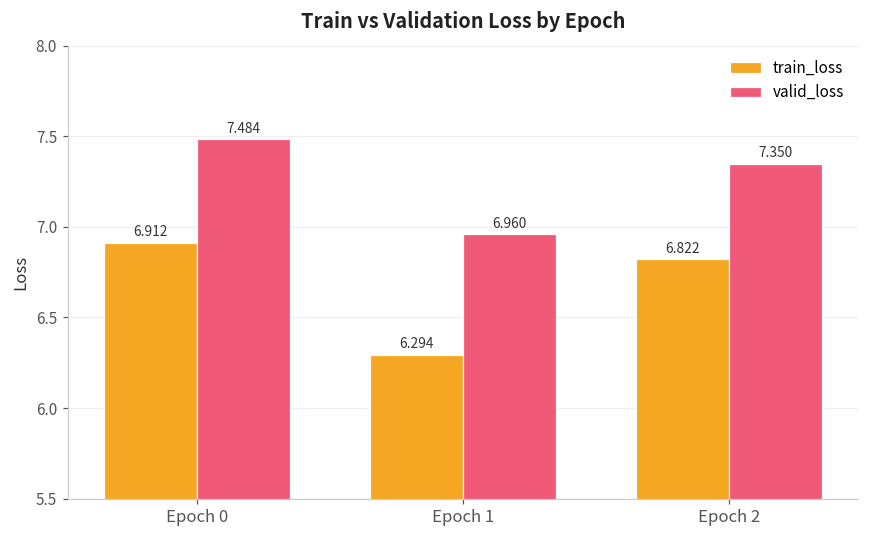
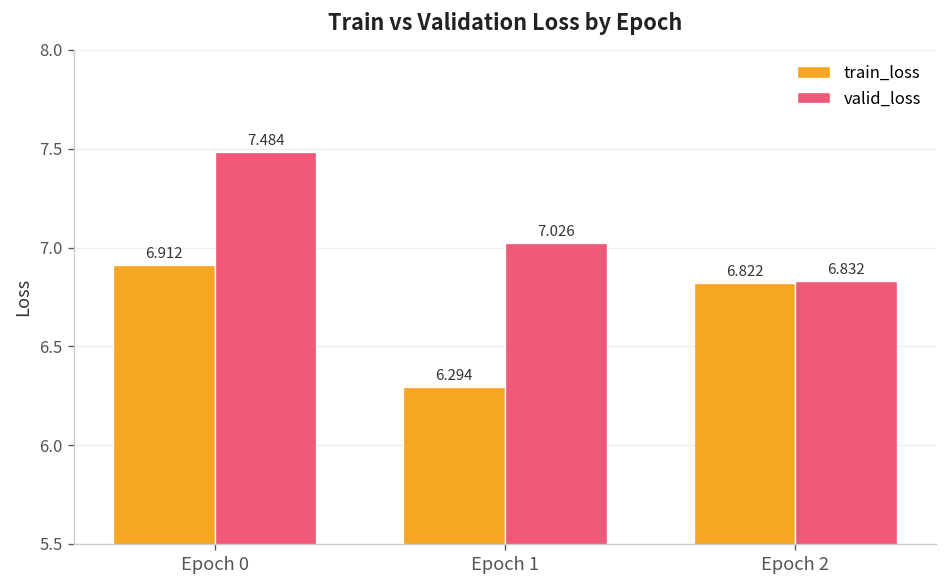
  {
    "train_loss": {
      "Epoch 0": 6.912,
      "Epoch 1": 6.294,
      "Epoch 2": 6.822
    },
    "valid_loss": {
      "Epoch 0": 7.484,
-     "Epoch 1": 6.960,
-     "Epoch 2": 7.350
+     "Epoch 1": 7.026,
+     "Epoch 2": 6.832
    }
  }
